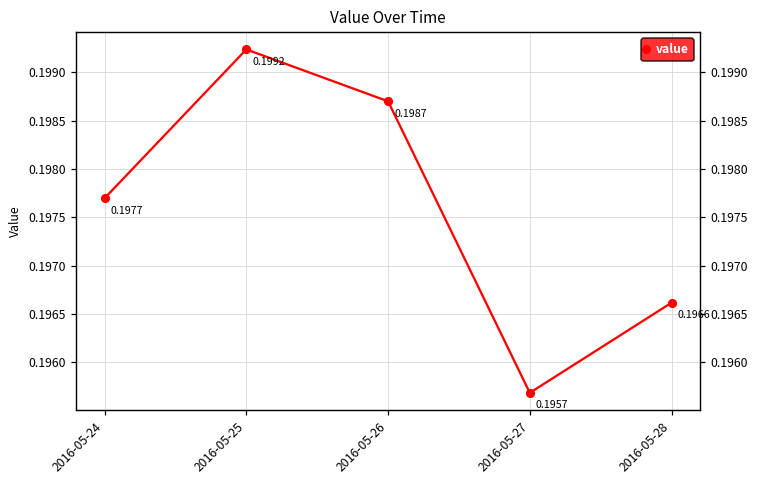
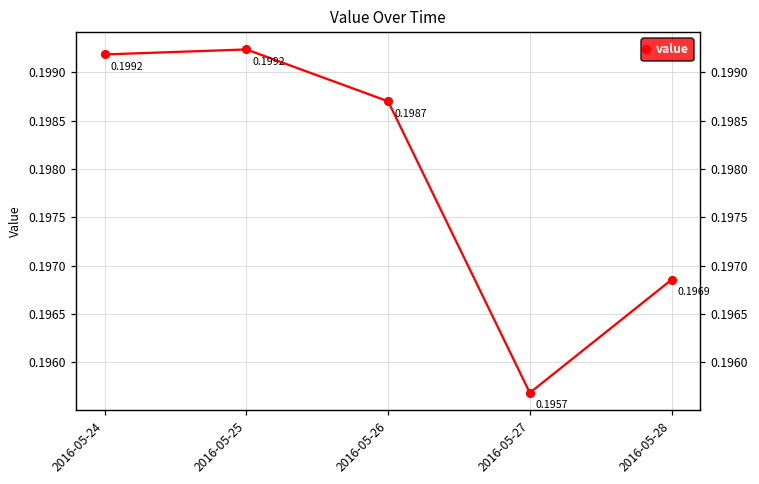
  {
-   "2016-05-24": 0.1977,
+   "2016-05-24": 0.1992,
    "2016-05-25": 0.1992,
    "2016-05-26": 0.1987,
    "2016-05-27": 0.1957,
-   "2016-05-28": 0.1966
+   "2016-05-28": 0.1969
  }
